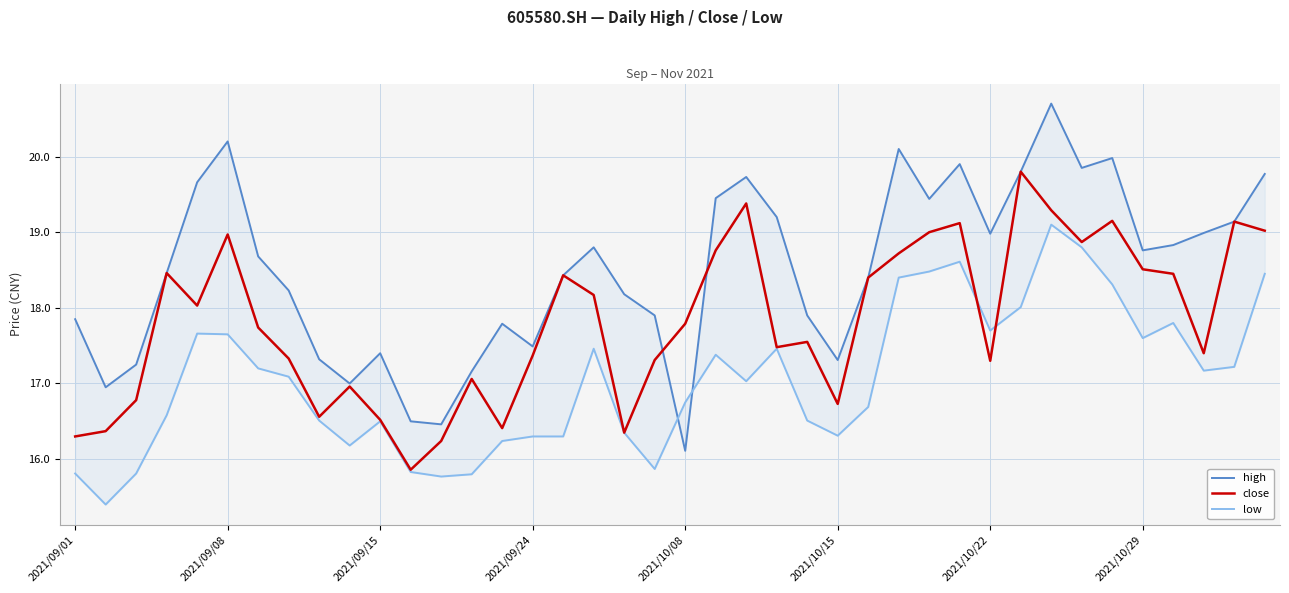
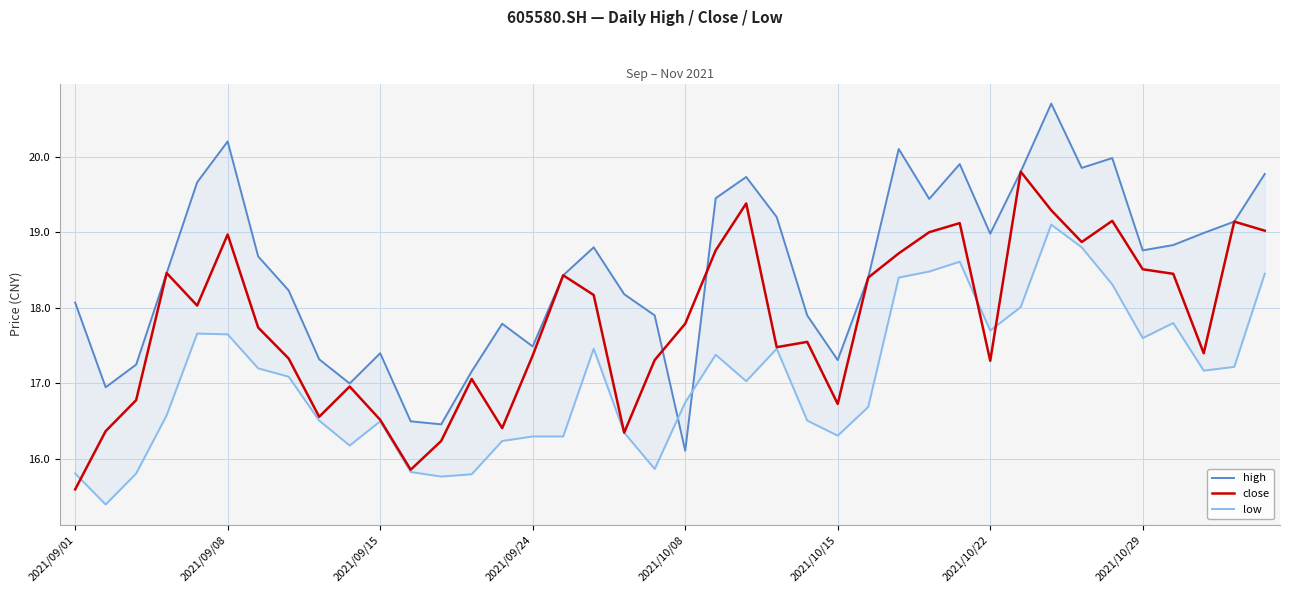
  {
    "high": {
-     "2021/09/01": 17.9,
+     "2021/09/01": 18.1,
      "2021/10/08": 16.1
    },
    "close": {
-     "2021/09/01": 16.3,
+     "2021/09/01": 15.6,
      "2021/09/08": 19.0,
      "2021/09/24": 17.4,
      "2021/10/08": 17.8,
      "2021/10/15": 16.7,
      "2021/10/22": 17.3,
      "2021/10/29": 18.5
    }
  }
